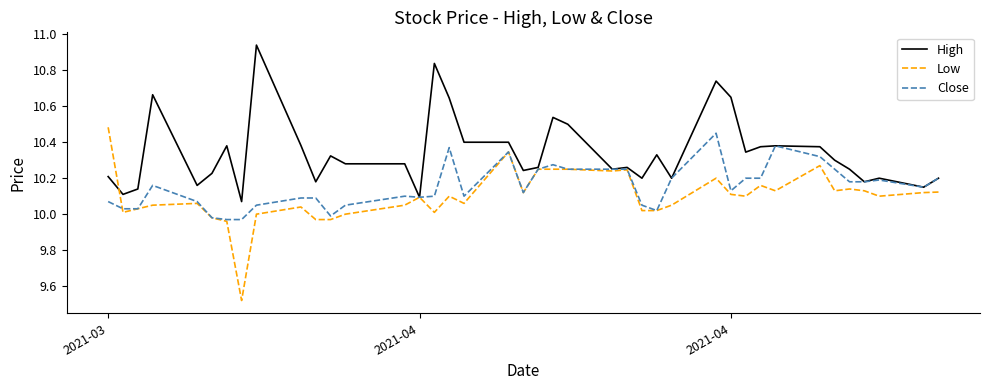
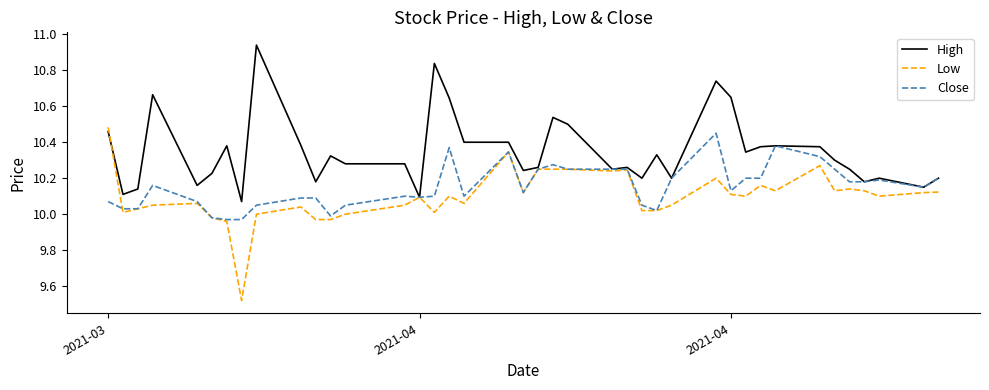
  {
    "High": {
-     "2021-03": 10.21
+     "2021-03": 10.46
    },
    "Low": {
      "2021-03": 10.48
    },
    "Close": {
      "2021-03": 10.07
    }
  }
